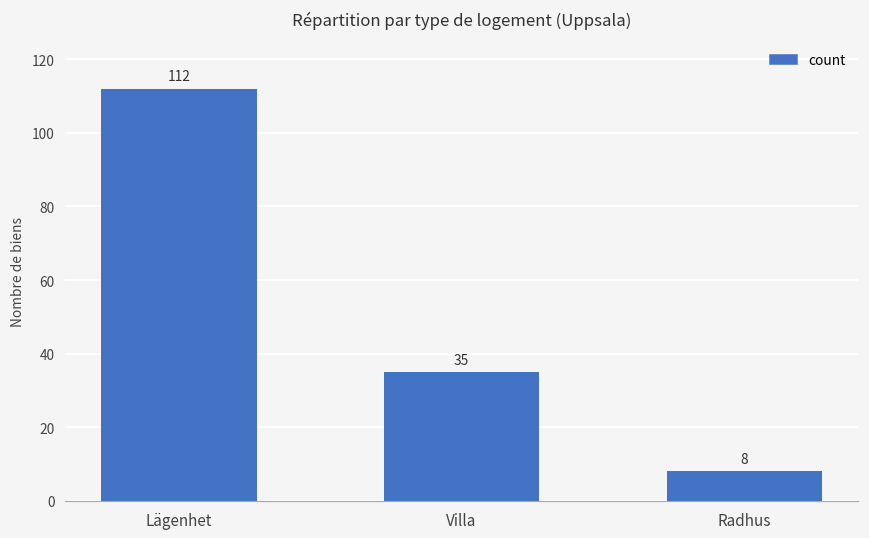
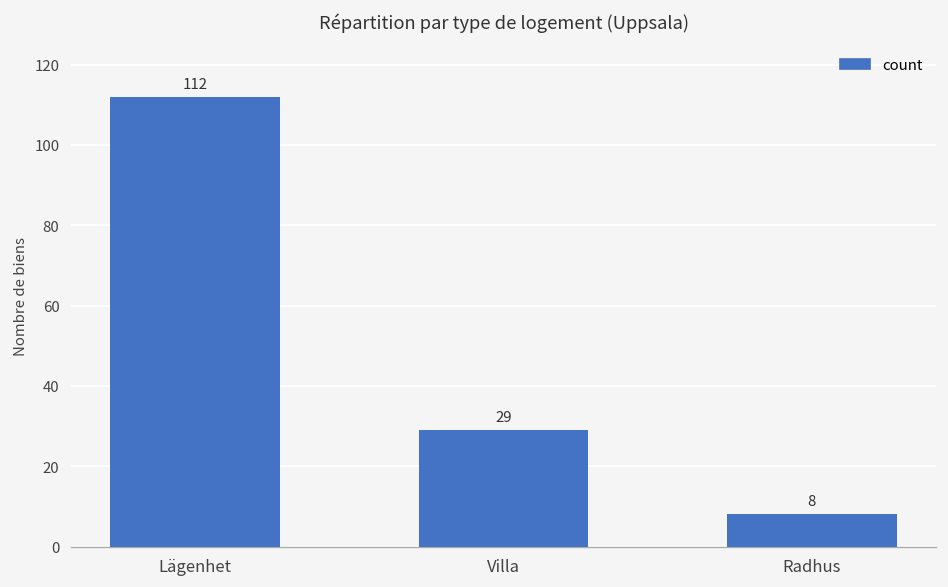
  {
    "Lägenhet": 112,
-   "Villa": 35,
+   "Villa": 29,
    "Radhus": 8
  }
